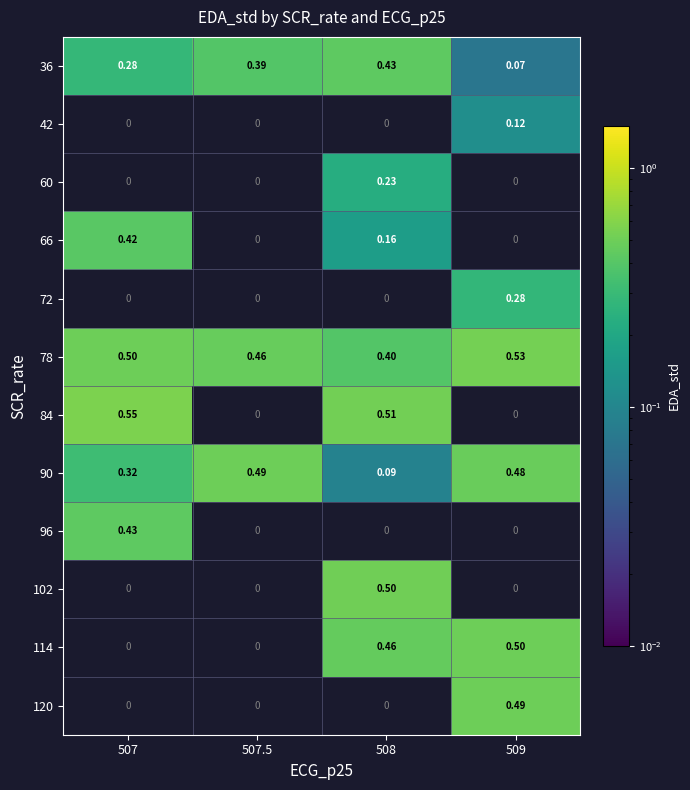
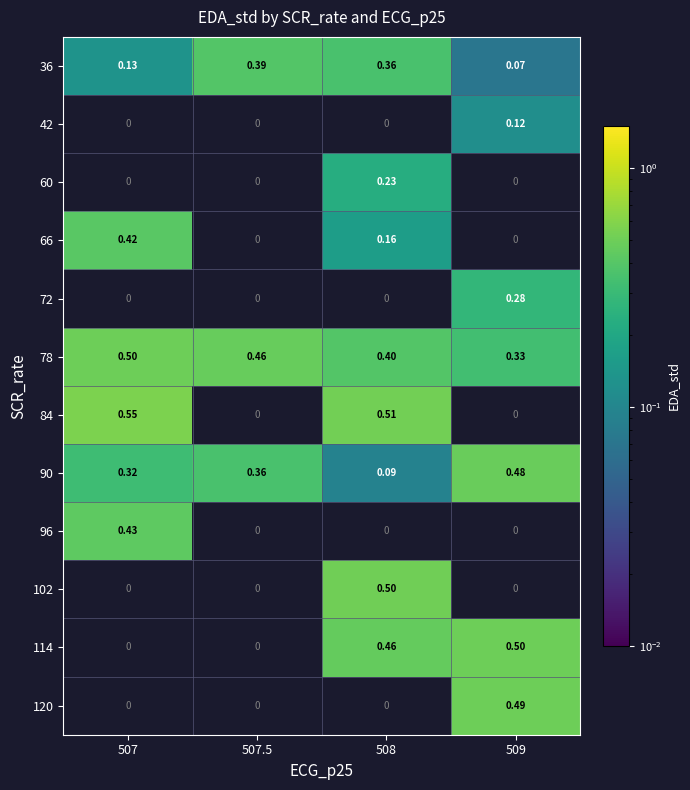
  {
    "36": {
-     "507": 0.28,
+     "507": 0.13,
      "507.5": 0.39,
-     "508": 0.43,
+     "508": 0.36,
      "509": 0.07
    },
    "42": {
      "509": 0.12
    },
    "60": {
      "508": 0.23
    },
    "66": {
      "507": 0.42,
      "508": 0.16
    },
    "72": {
      "509": 0.28
    },
    "78": {
      "507": 0.50,
      "507.5": 0.46,
      "508": 0.40,
-     "509": 0.53
+     "509": 0.33
    },
    "84": {
      "507": 0.55,
      "508": 0.51
    },
    "90": {
      "507": 0.32,
-     "507.5": 0.49,
+     "507.5": 0.36,
      "508": 0.09,
      "509": 0.48
    },
    "96": {
      "507": 0.43
    },
    "102": {
      "508": 0.50
    },
    "114": {
      "508": 0.46,
      "509": 0.50
    },
    "120": {
      "509": 0.49
    }
  }
